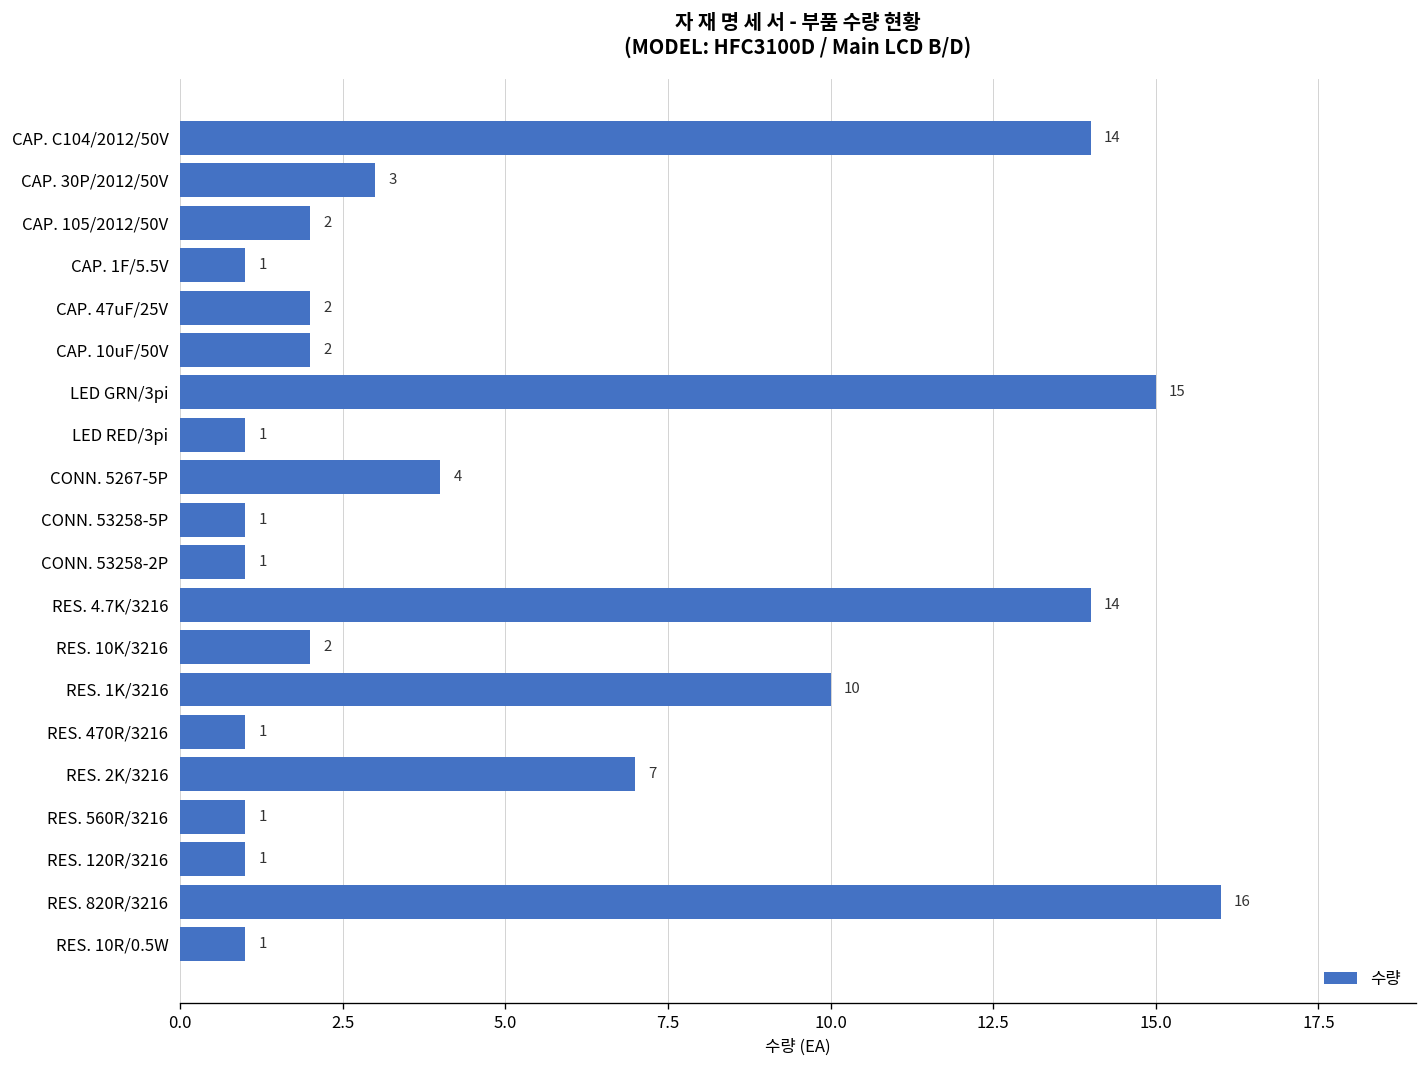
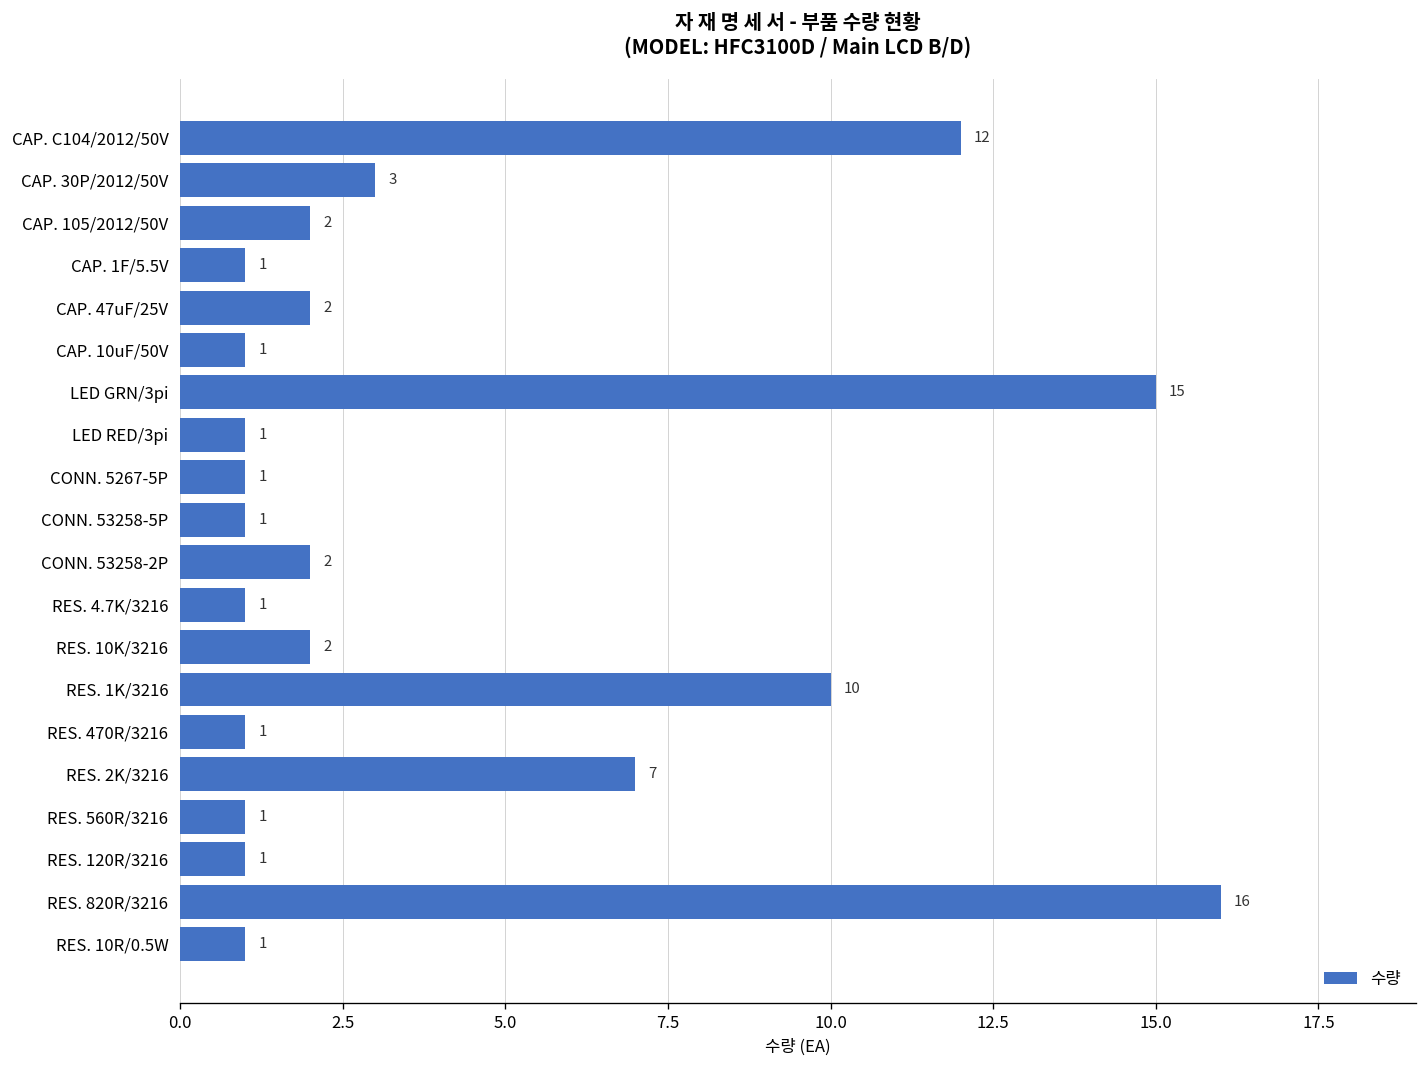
  {
-   "CAP. C104/2012/50V": 14,
+   "CAP. C104/2012/50V": 12,
    "CAP. 30P/2012/50V": 3,
    "CAP. 105/2012/50V": 2,
    "CAP. 1F/5.5V": 1,
    "CAP. 47uF/25V": 2,
-   "CAP. 10uF/50V": 2,
+   "CAP. 10uF/50V": 1,
    "LED GRN/3pi": 15,
    "LED RED/3pi": 1,
-   "CONN. 5267-5P": 4,
+   "CONN. 5267-5P": 1,
    "CONN. 53258-5P": 1,
-   "CONN. 53258-2P": 1,
-   "RES. 4.7K/3216": 14,
+   "CONN. 53258-2P": 2,
+   "RES. 4.7K/3216": 1,
    "RES. 10K/3216": 2,
    "RES. 1K/3216": 10,
    "RES. 470R/3216": 1,
    "RES. 2K/3216": 7,
    "RES. 560R/3216": 1,
    "RES. 120R/3216": 1,
    "RES. 820R/3216": 16,
    "RES. 10R/0.5W": 1
  }
